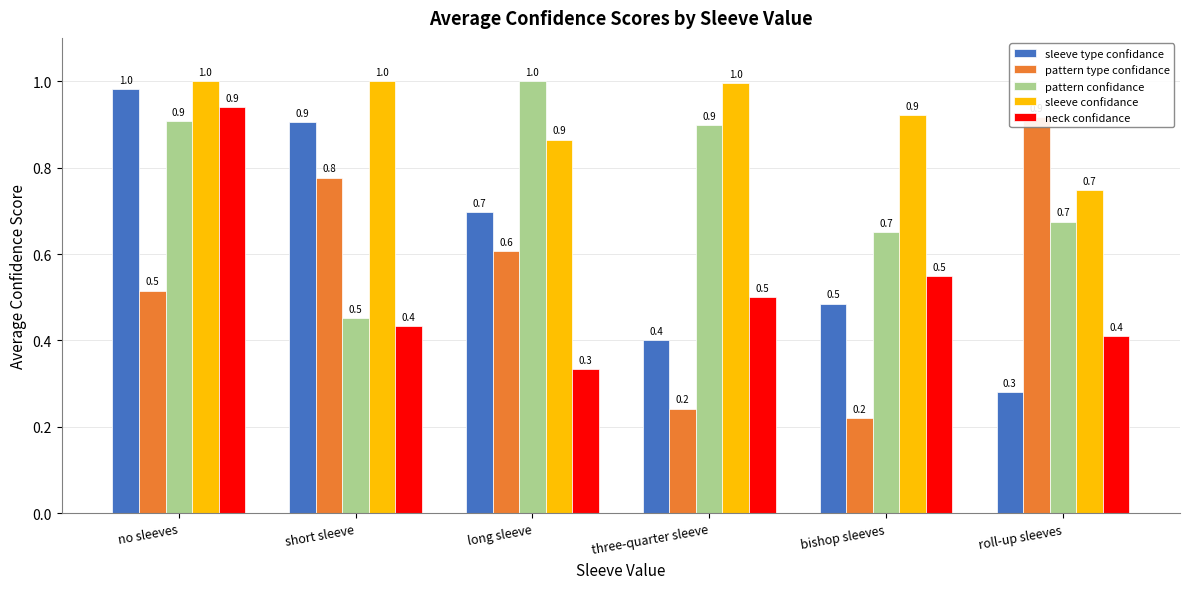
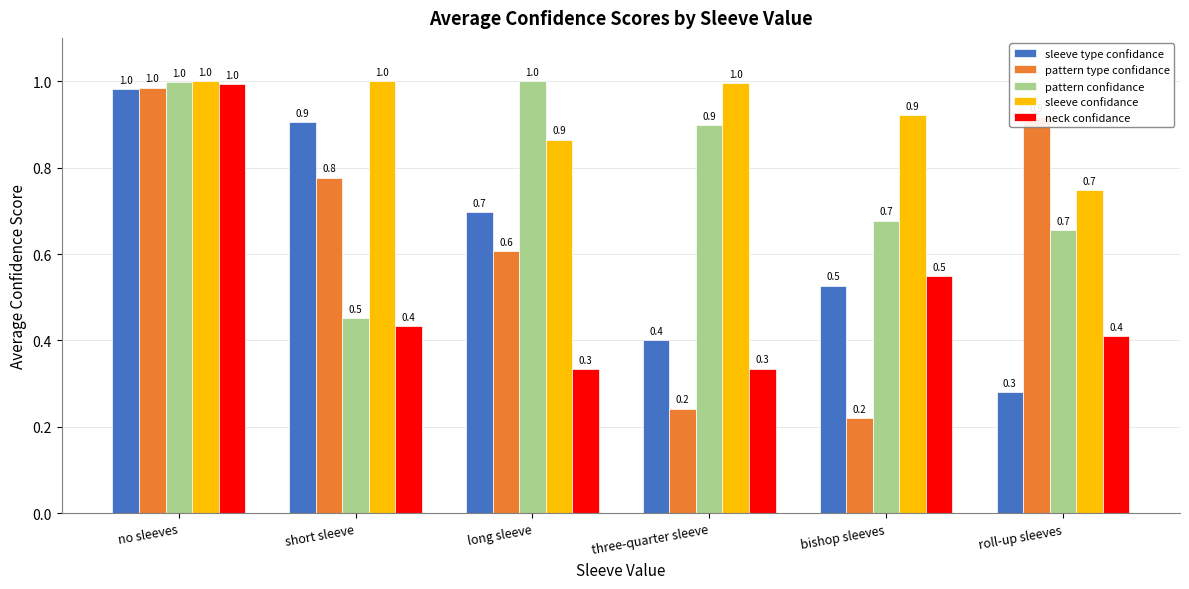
  {
    "sleeve type confidance": {
-     "bishop sleeves": 0.49
+     "bishop sleeves": 0.53
    },
    "pattern type confidance": {
-     "no sleeves": 0.5,
+     "no sleeves": 1.0,
      "short sleeve": 0.8,
      "long sleeve": 0.6,
      "three-quarter sleeve": 0.2,
      "bishop sleeves": 0.2
    },
    "pattern confidance": {
-     "no sleeves": 0.9,
+     "no sleeves": 1.0,
      "short sleeve": 0.5,
      "long sleeve": 1.0,
      "three-quarter sleeve": 0.9,
-     "bishop sleeves": 0.65,
-     "roll-up sleeves": 0.68
+     "bishop sleeves": 0.68,
+     "roll-up sleeves": 0.66
    },
    "sleeve confidance": {
      "no sleeves": 1.0,
      "short sleeve": 1.0,
      "long sleeve": 0.9,
      "three-quarter sleeve": 1.0,
      "bishop sleeves": 0.9,
      "roll-up sleeves": 0.7
    },
    "neck confidance": {
-     "no sleeves": 0.9,
+     "no sleeves": 1.0,
      "short sleeve": 0.4,
      "long sleeve": 0.3,
-     "three-quarter sleeve": 0.5,
+     "three-quarter sleeve": 0.3,
      "bishop sleeves": 0.5,
      "roll-up sleeves": 0.4
    }
  }
